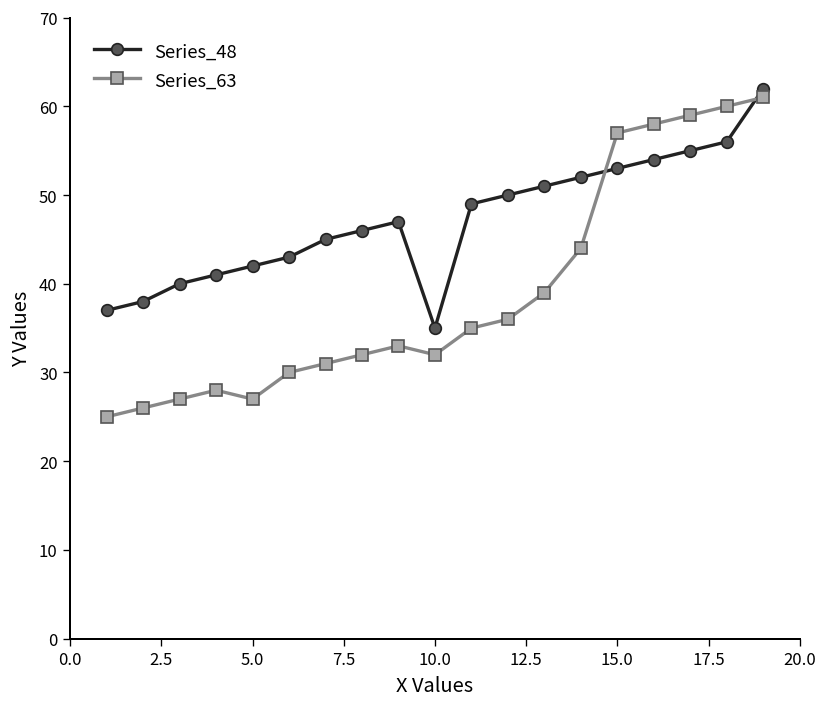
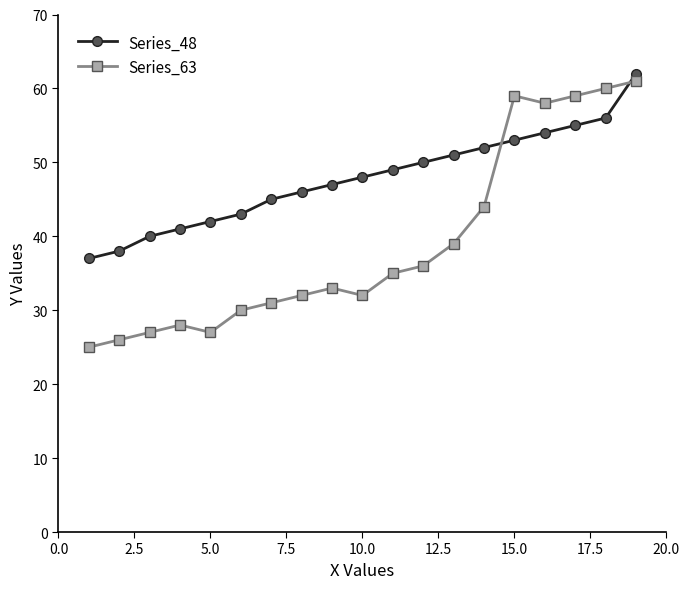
  {
    "Series_48": {
      "5.0": 42,
-     "10.0": 35,
+     "10.0": 48,
      "15.0": 53
    },
    "Series_63": {
      "5.0": 27,
      "10.0": 32,
-     "15.0": 57
+     "15.0": 59
    }
  }
